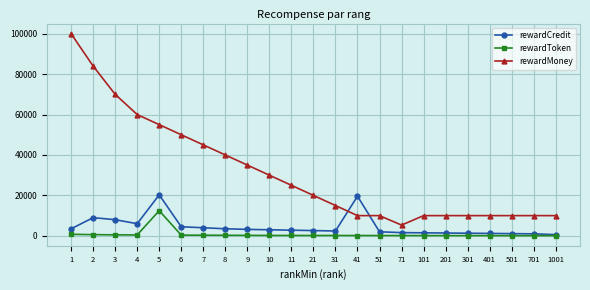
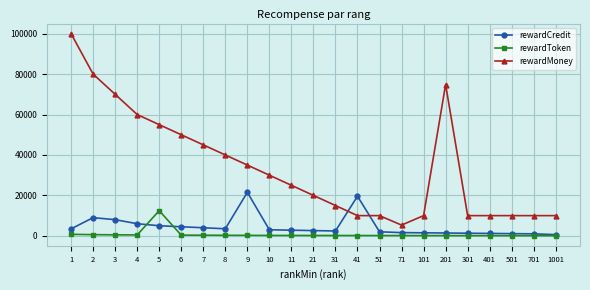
  {
    "rewardCredit": {
      "1": 3000,
      "2": 9000,
      "3": 8000,
      "4": 6000,
-     "5": 20000,
+     "5": 5000,
      "6": 5000,
      "7": 4000,
      "8": 4000,
-     "9": 3000,
+     "9": 22000,
      "10": 3000,
      "11": 3000,
      "21": 3000,
      "31": 2000,
      "41": 20000,
      "51": 2000,
      "71": 2000,
      "101": 2000,
      "201": 1000
    },
    "rewardToken": {
      "1": 1000,
      "2": 1000,
      "3": 1000,
      "4": 0,
      "5": 12000,
      "6": 0,
      "7": 0,
      "8": 0,
      "9": 0,
      "10": 0,
      "11": 0,
      "21": 0,
      "31": 0,
      "41": 0,
      "51": 0,
      "71": 0,
      "101": 0,
      "201": 0
    },
    "rewardMoney": {
      "1": 100000,
-     "2": 84000,
+     "2": 80000,
      "3": 70000,
      "4": 60000,
      "5": 55000,
      "6": 50000,
      "7": 45000,
      "8": 40000,
      "9": 35000,
      "10": 30000,
      "11": 25000,
      "21": 20000,
      "31": 15000,
      "41": 10000,
      "51": 10000,
      "71": 5000,
      "101": 10000,
-     "201": 10000,
+     "201": 75000,
      "301": 10000,
      "401": 10000,
      "501": 10000,
      "701": 10000,
      "1001": 10000
    }
  }
